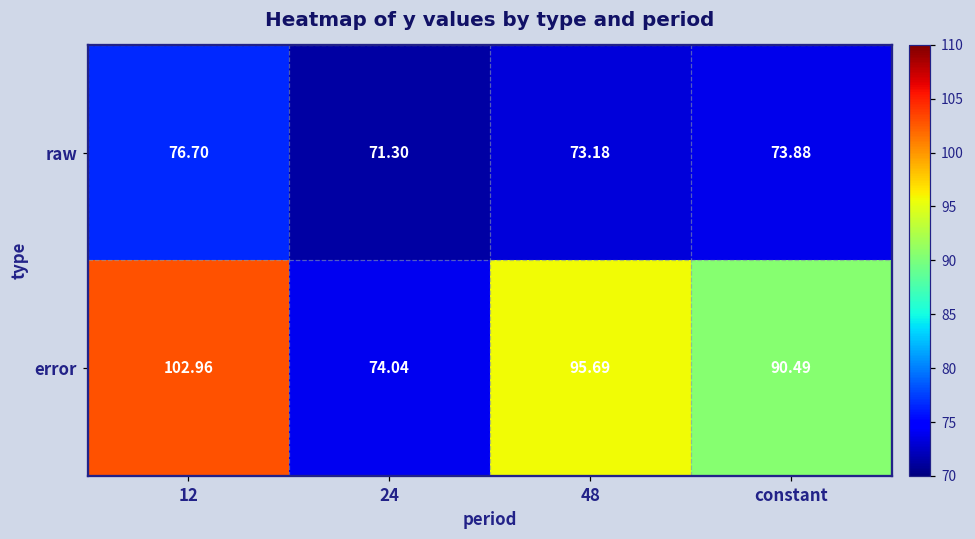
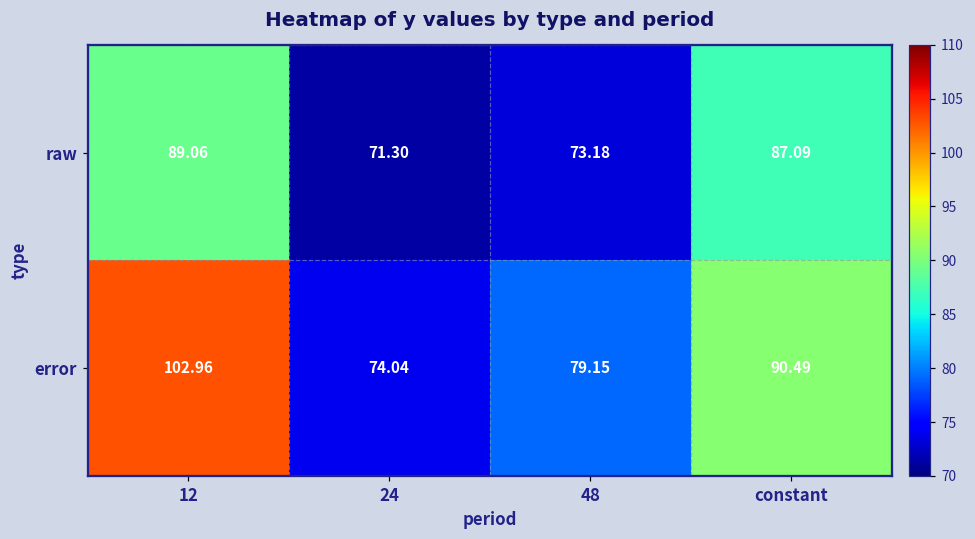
  {
    "raw": {
-     "12": 76.70,
-     "constant": 73.88
+     "12": 89.06,
+     "constant": 87.09
    },
    "error": {
-     "48": 95.69
+     "48": 79.15
    }
  }
